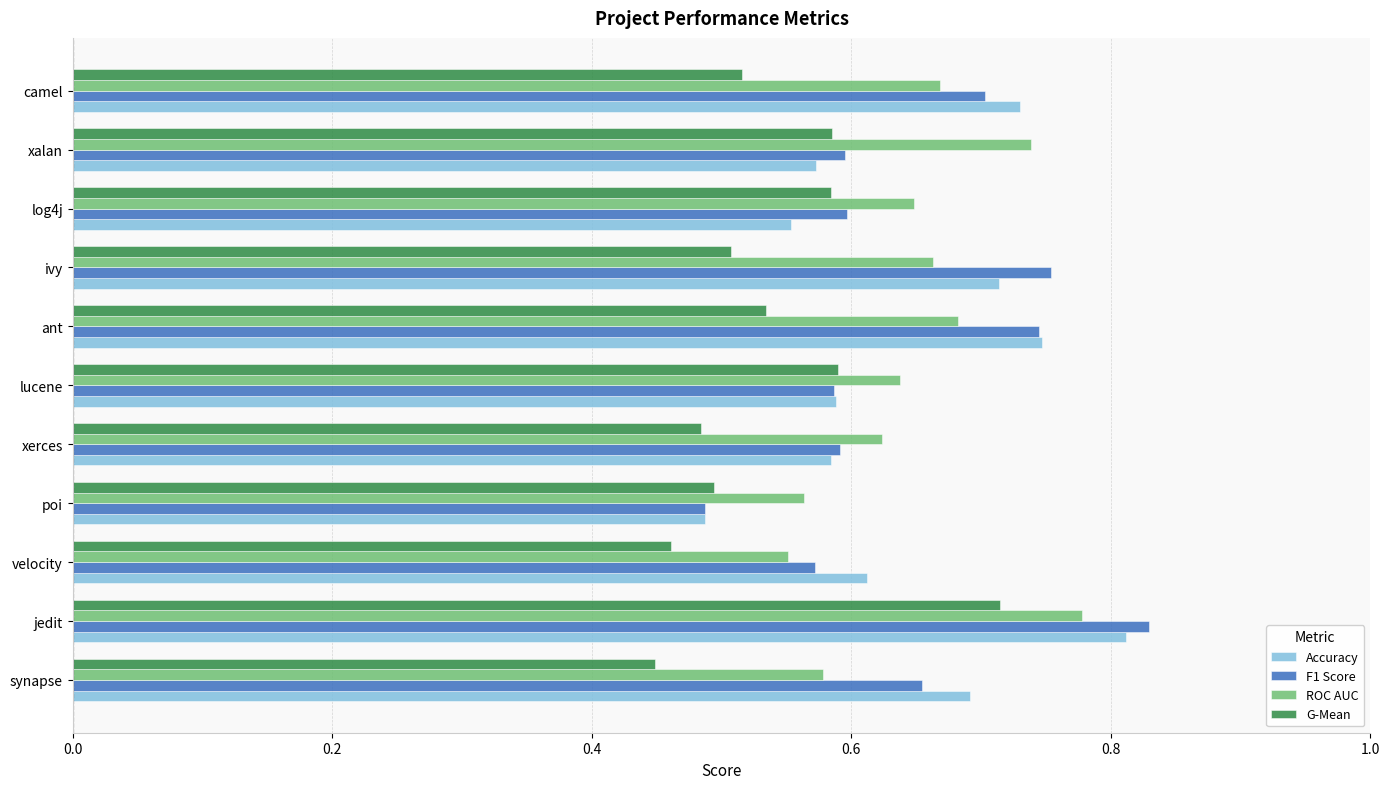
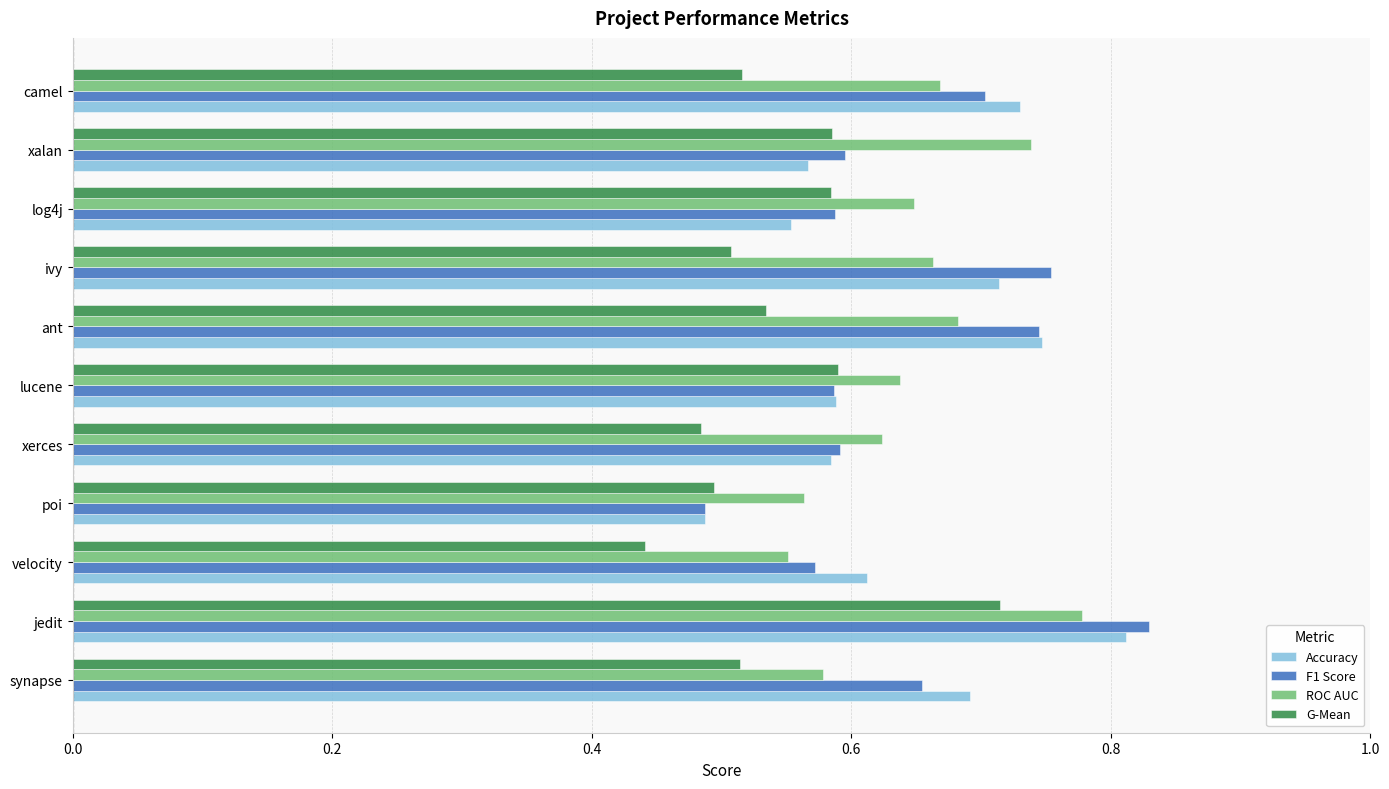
  {
    "Accuracy": {
      "camel": 0.730,
-     "xalan": 0.573,
+     "xalan": 0.566,
      "log4j": 0.554,
      "ivy": 0.714,
      "ant": 0.747,
      "lucene": 0.589,
      "xerces": 0.585,
      "poi": 0.487,
      "velocity": 0.612,
      "jedit": 0.812,
      "synapse": 0.691
    },
    "F1 Score": {
      "camel": 0.703,
      "xalan": 0.595,
-     "log4j": 0.597,
+     "log4j": 0.588,
      "ivy": 0.754,
      "ant": 0.744,
      "lucene": 0.586,
      "xerces": 0.592,
      "poi": 0.487,
      "velocity": 0.572,
      "jedit": 0.830,
      "synapse": 0.654
    },
    "ROC AUC": {
      "camel": 0.668,
      "xalan": 0.739,
      "log4j": 0.648,
      "ivy": 0.663,
      "ant": 0.683,
      "lucene": 0.638,
      "xerces": 0.624,
      "poi": 0.564,
      "velocity": 0.552,
      "jedit": 0.778,
      "synapse": 0.578
    },
    "G-Mean": {
      "camel": 0.515,
      "xalan": 0.585,
      "log4j": 0.584,
      "ivy": 0.507,
      "ant": 0.534,
      "lucene": 0.590,
      "xerces": 0.484,
      "poi": 0.494,
-     "velocity": 0.461,
+     "velocity": 0.441,
      "jedit": 0.715,
-     "synapse": 0.449
+     "synapse": 0.514
    }
  }
